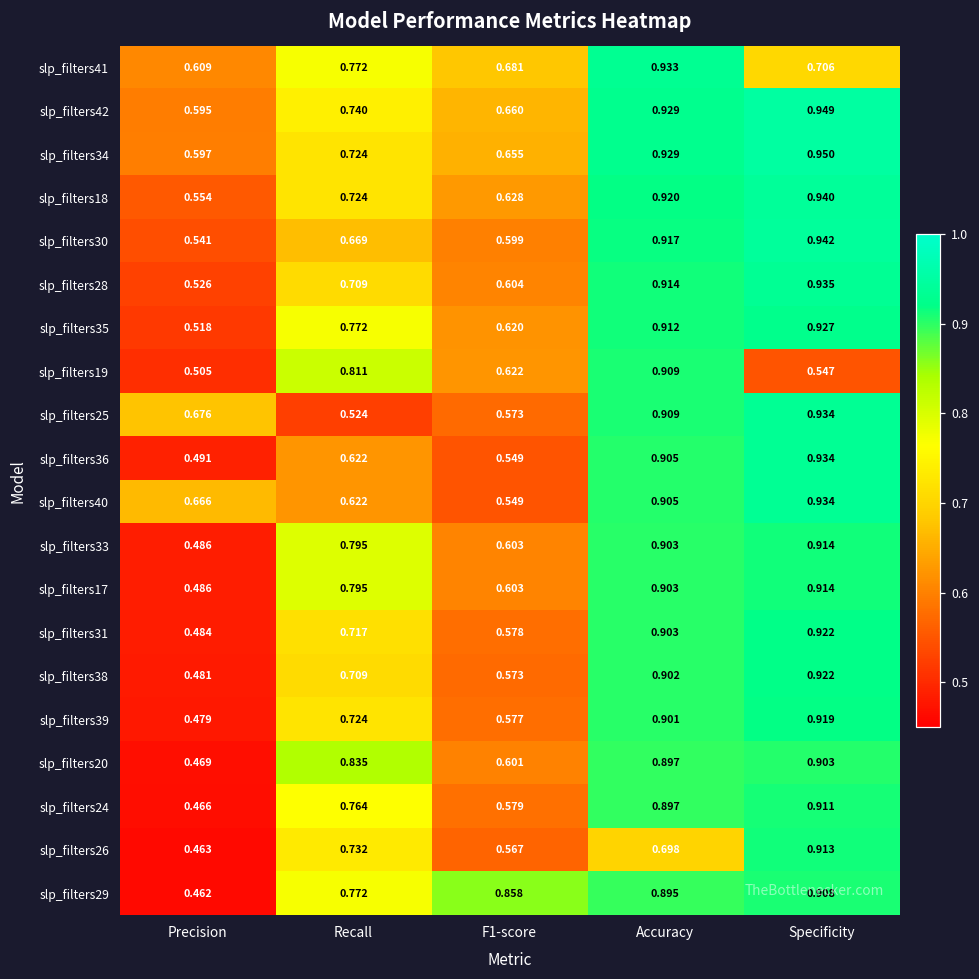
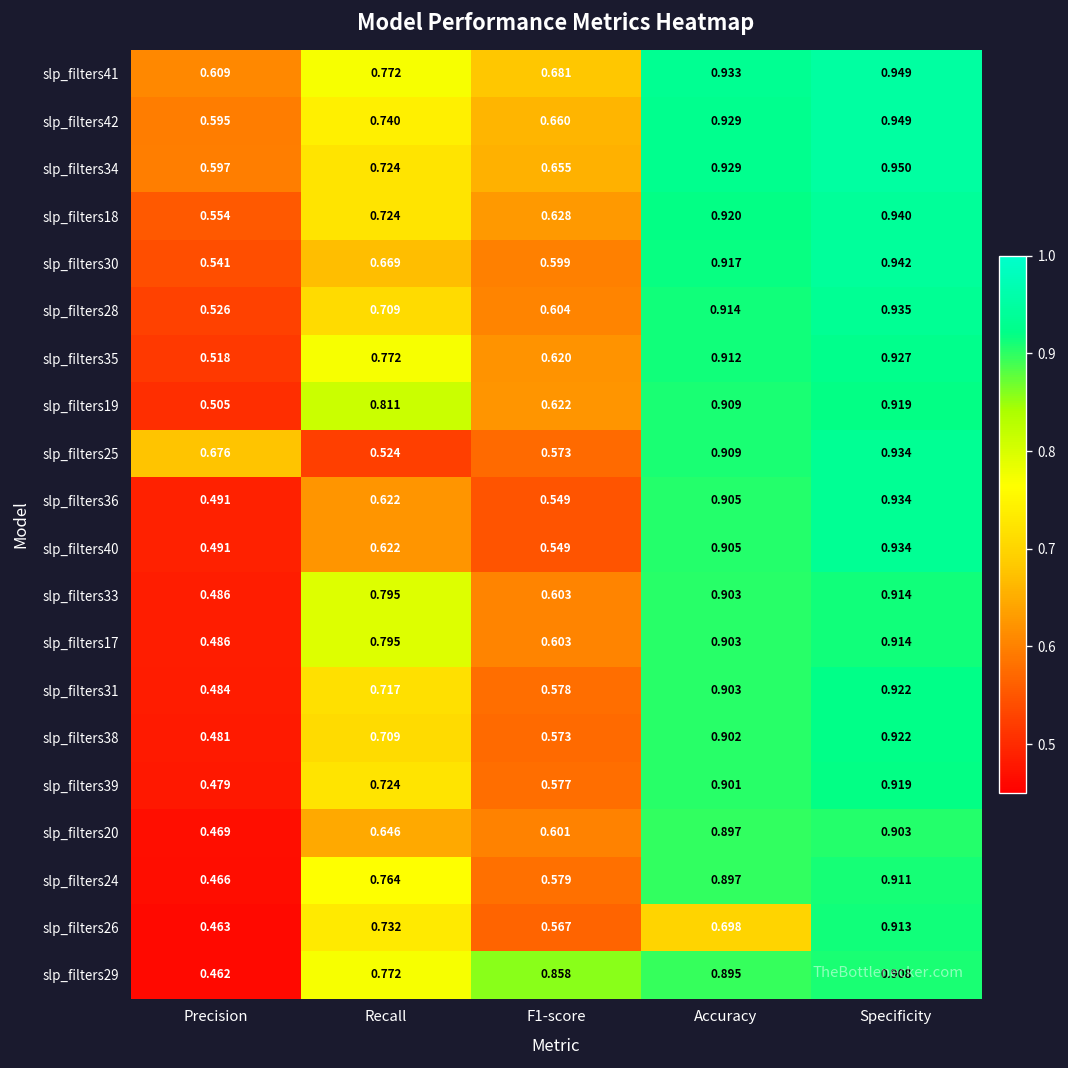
  {
    "slp_filters41": {
      "Precision": 0.609,
      "Recall": 0.772,
      "F1-score": 0.681,
      "Accuracy": 0.933,
-     "Specificity": 0.706
+     "Specificity": 0.949
    },
    "slp_filters42": {
      "Precision": 0.595,
      "Recall": 0.740,
      "F1-score": 0.660,
      "Accuracy": 0.929,
      "Specificity": 0.949
    },
    "slp_filters34": {
      "Precision": 0.597,
      "Recall": 0.724,
      "F1-score": 0.655,
      "Accuracy": 0.929,
      "Specificity": 0.950
    },
    "slp_filters18": {
      "Precision": 0.554,
      "Recall": 0.724,
      "F1-score": 0.628,
      "Accuracy": 0.920,
      "Specificity": 0.940
    },
    "slp_filters30": {
      "Precision": 0.541,
      "Recall": 0.669,
      "F1-score": 0.599,
      "Accuracy": 0.917,
      "Specificity": 0.942
    },
    "slp_filters28": {
      "Precision": 0.526,
      "Recall": 0.709,
      "F1-score": 0.604,
      "Accuracy": 0.914,
      "Specificity": 0.935
    },
    "slp_filters35": {
      "Precision": 0.518,
      "Recall": 0.772,
      "F1-score": 0.620,
      "Accuracy": 0.912,
      "Specificity": 0.927
    },
    "slp_filters19": {
      "Precision": 0.505,
      "Recall": 0.811,
      "F1-score": 0.622,
      "Accuracy": 0.909,
-     "Specificity": 0.547
+     "Specificity": 0.919
    },
    "slp_filters25": {
      "Precision": 0.676,
      "Recall": 0.524,
      "F1-score": 0.573,
      "Accuracy": 0.909,
      "Specificity": 0.934
    },
    "slp_filters36": {
      "Precision": 0.491,
      "Recall": 0.622,
      "F1-score": 0.549,
      "Accuracy": 0.905,
      "Specificity": 0.934
    },
    "slp_filters40": {
-     "Precision": 0.666,
+     "Precision": 0.491,
      "Recall": 0.622,
      "F1-score": 0.549,
      "Accuracy": 0.905,
      "Specificity": 0.934
    },
    "slp_filters33": {
      "Precision": 0.486,
      "Recall": 0.795,
      "F1-score": 0.603,
      "Accuracy": 0.903,
      "Specificity": 0.914
    },
    "slp_filters17": {
      "Precision": 0.486,
      "Recall": 0.795,
      "F1-score": 0.603,
      "Accuracy": 0.903,
      "Specificity": 0.914
    },
    "slp_filters31": {
      "Precision": 0.484,
      "Recall": 0.717,
      "F1-score": 0.578,
      "Accuracy": 0.903,
      "Specificity": 0.922
    },
    "slp_filters38": {
      "Precision": 0.481,
      "Recall": 0.709,
      "F1-score": 0.573,
      "Accuracy": 0.902,
      "Specificity": 0.922
    },
    "slp_filters39": {
      "Precision": 0.479,
      "Recall": 0.724,
      "F1-score": 0.577,
      "Accuracy": 0.901,
      "Specificity": 0.919
    },
    "slp_filters20": {
      "Precision": 0.469,
-     "Recall": 0.835,
+     "Recall": 0.646,
      "F1-score": 0.601,
      "Accuracy": 0.897,
      "Specificity": 0.903
    },
    "slp_filters24": {
      "Precision": 0.466,
      "Recall": 0.764,
      "F1-score": 0.579,
      "Accuracy": 0.897,
      "Specificity": 0.911
    },
    "slp_filters26": {
      "Precision": 0.463,
      "Recall": 0.732,
      "F1-score": 0.567,
      "Accuracy": 0.698,
      "Specificity": 0.913
    },
    "slp_filters29": {
      "Precision": 0.462,
      "Recall": 0.772,
      "F1-score": 0.858,
      "Accuracy": 0.895
    }
  }
